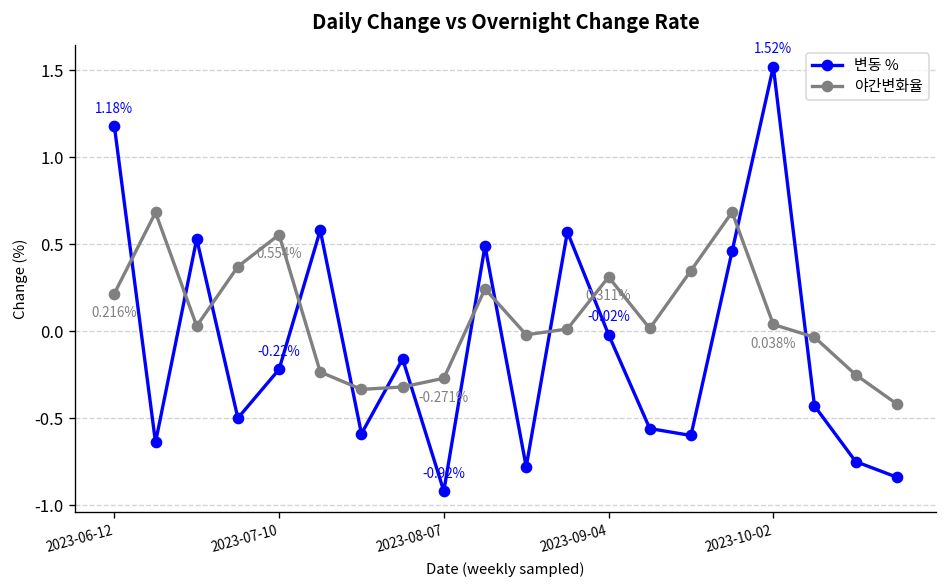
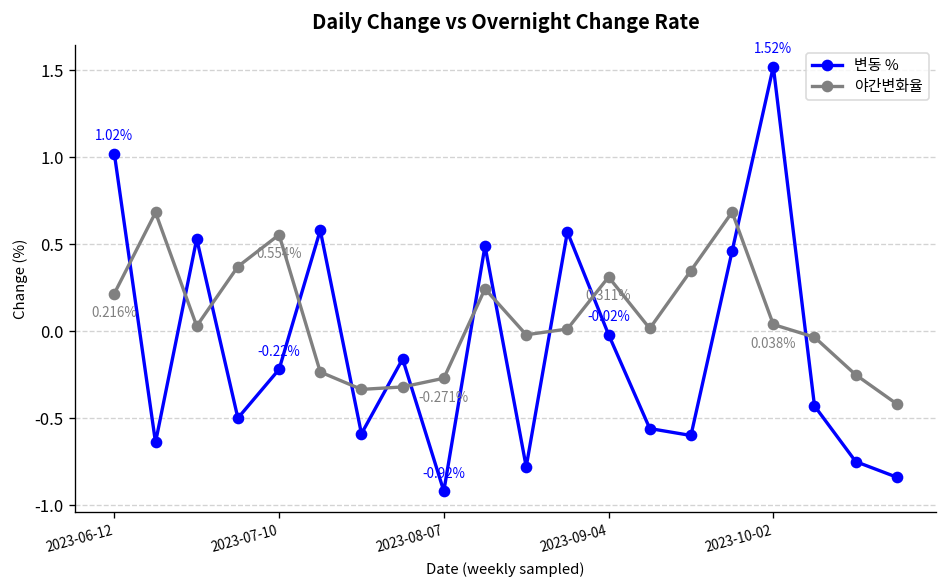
  {
    "변동 %": {
-     "2023-06-12": "1.18%",
+     "2023-06-12": "1.02%",
      "2023-07-10": "-0.22%",
      "2023-08-07": "-0.92%",
      "2023-09-04": "-0.02%",
      "2023-10-02": "1.52%"
    },
    "야간변화율": {
      "2023-06-12": "0.216%",
      "2023-07-10": "0.554%",
      "2023-08-07": "-0.271%",
      "2023-09-04": "0.311%",
      "2023-10-02": "0.038%"
    }
  }
